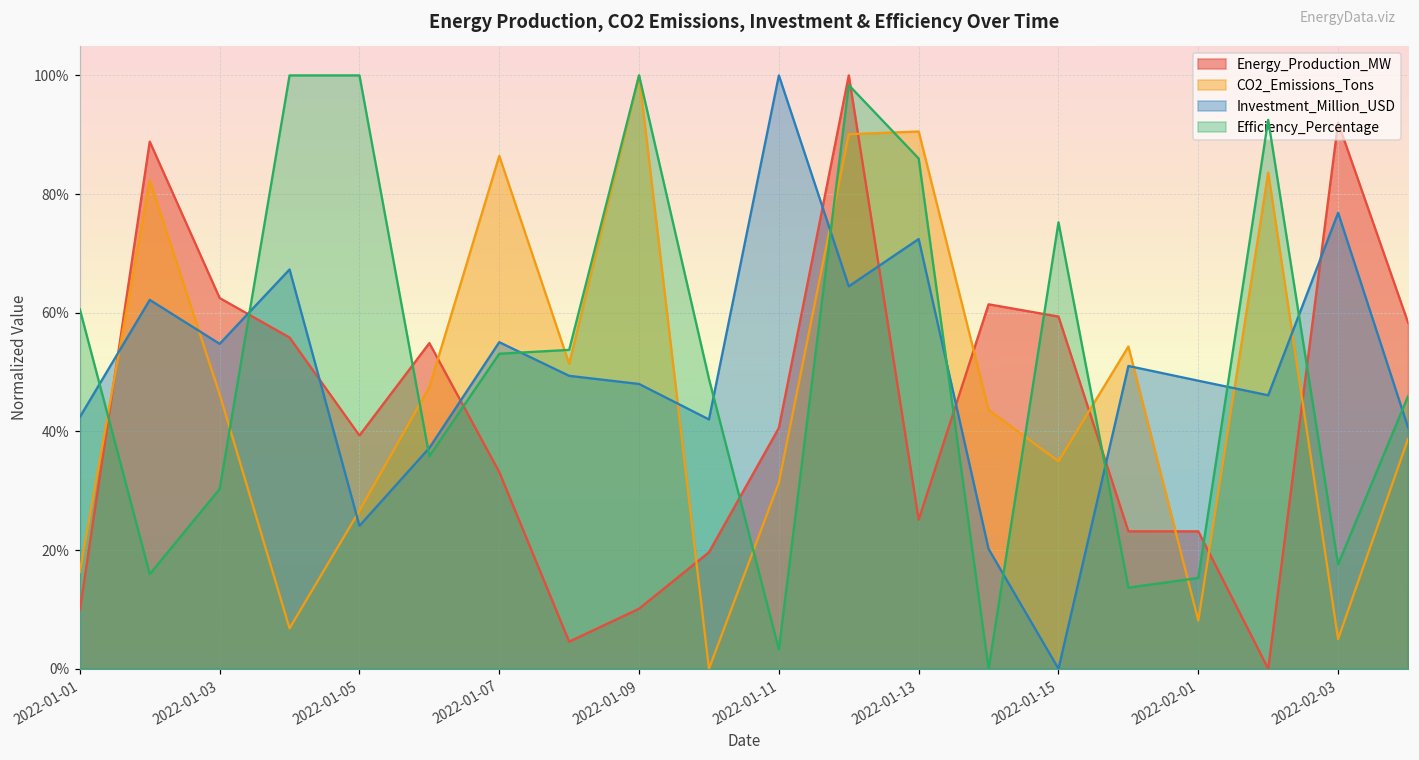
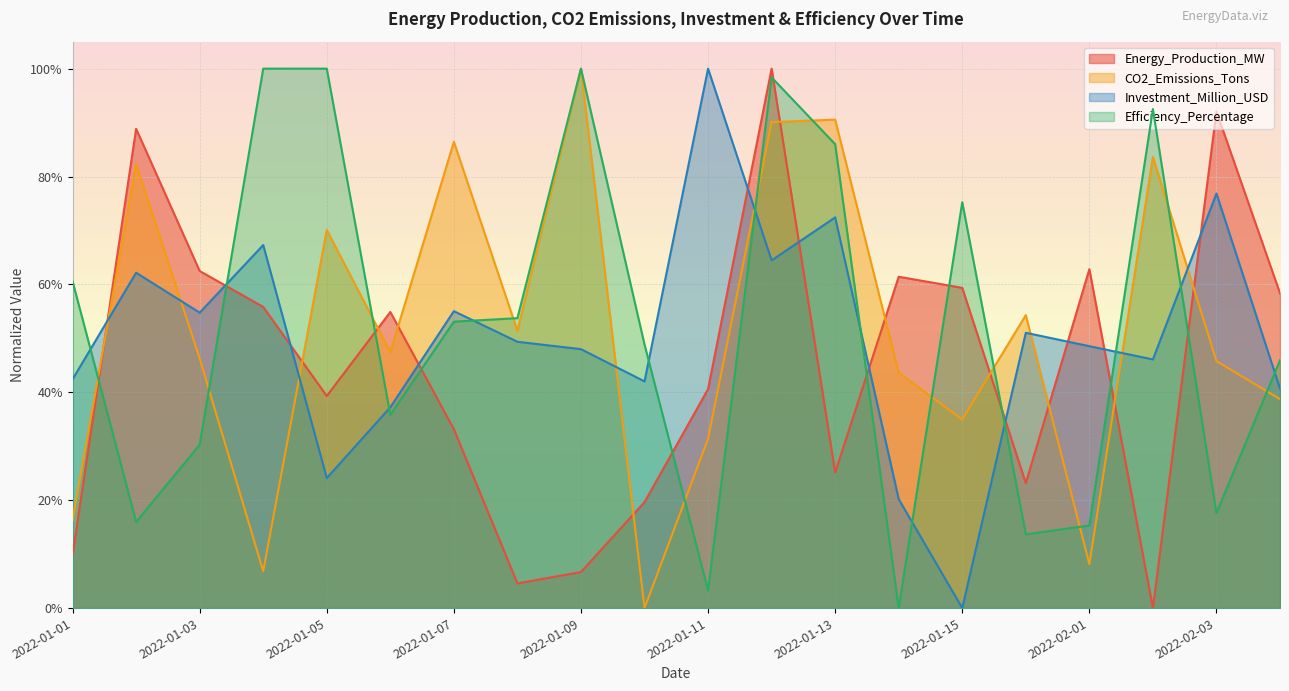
  {
    "Energy_Production_MW": {
      "2022-01-01": "10%",
      "2022-01-03": "62%",
      "2022-01-05": "39%",
      "2022-01-07": "33%",
-     "2022-01-09": "10%",
+     "2022-01-09": "7%",
      "2022-01-11": "41%",
      "2022-01-13": "25%",
      "2022-01-15": "59%",
-     "2022-02-01": "23%"
+     "2022-02-01": "63%"
    },
    "CO2_Emissions_Tons": {
      "2022-01-01": "16%",
      "2022-01-03": "46%",
-     "2022-01-05": "27%",
+     "2022-01-05": "70%",
      "2022-01-07": "86%",
      "2022-01-11": "31%",
      "2022-01-13": "91%",
      "2022-01-15": "35%",
      "2022-02-01": "8%",
-     "2022-02-03": "5%"
+     "2022-02-03": "46%"
    }
  }
